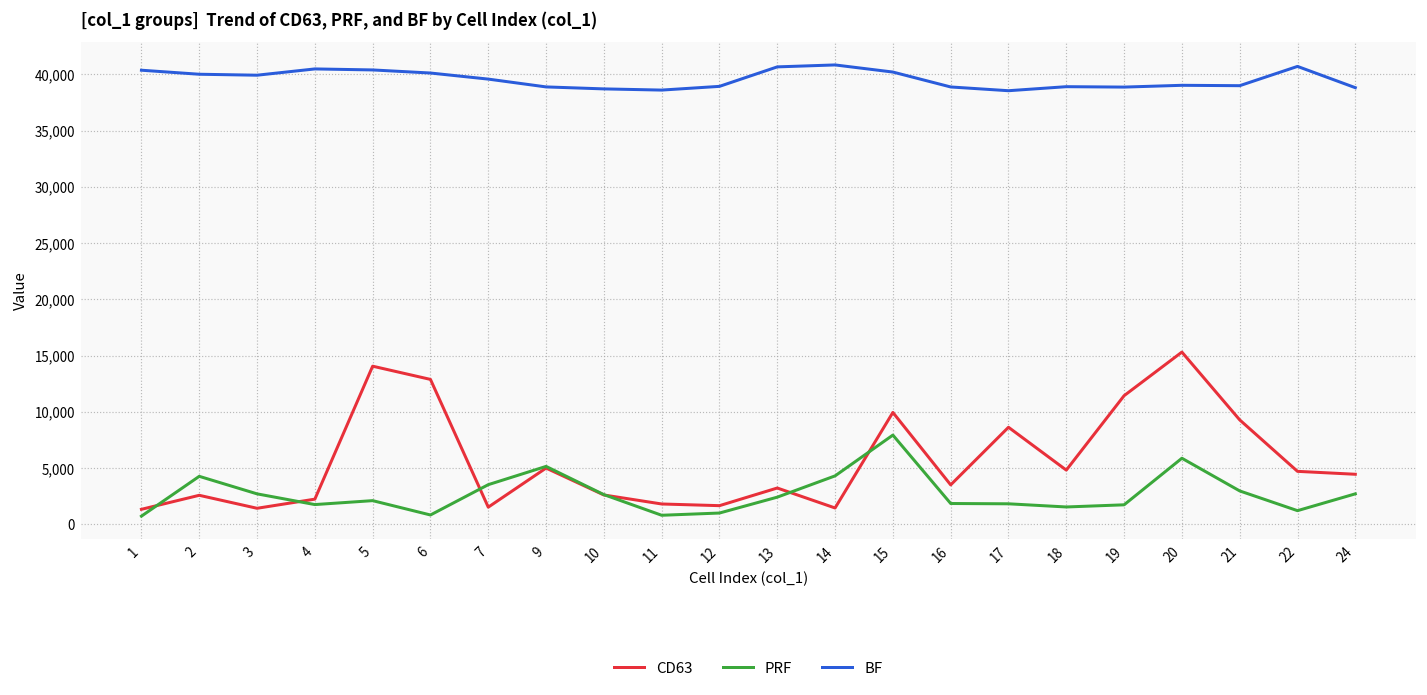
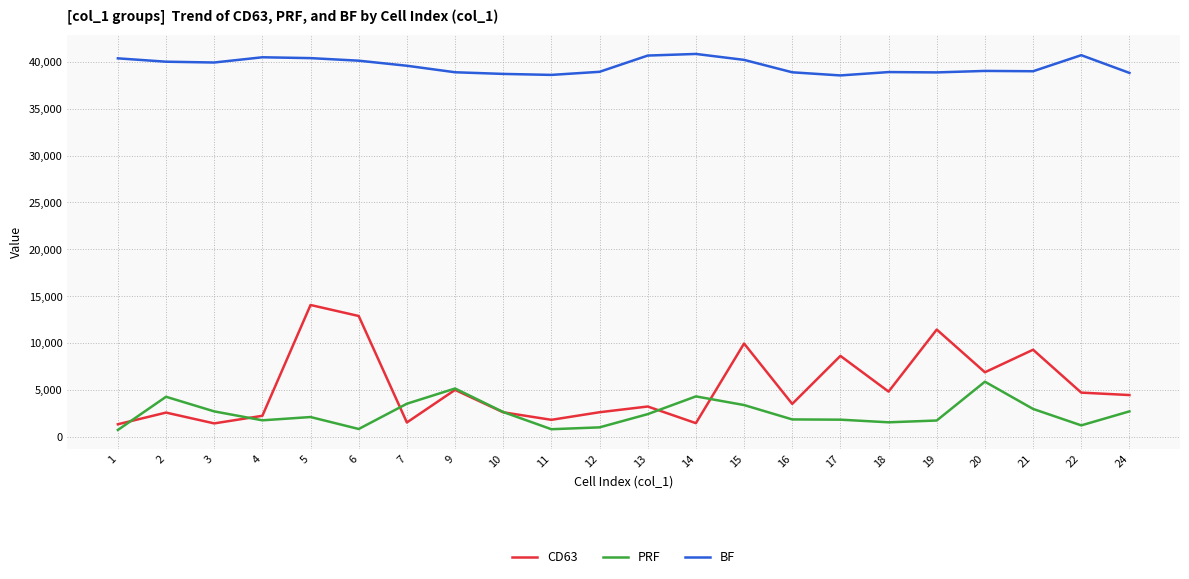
  {
    "CD63": {
      "1": "1,000",
      "2": "3,000",
      "3": "1,000",
      "4": "2,000",
      "5": "14,000",
      "6": "13,000",
      "7": "2,000",
      "11": "2,000",
-     "12": "2,000",
+     "12": "3,000",
      "13": "3,000",
      "14": "1,000",
      "15": "10,000",
      "16": "4,000",
      "17": "9,000",
      "18": "5,000",
      "19": "11,000",
-     "20": "15,000",
+     "20": "7,000",
      "21": "9,000",
      "22": "5,000",
      "24": "4,000"
    },
    "PRF": {
      "1": "1,000",
      "2": "4,000",
      "3": "3,000",
      "4": "2,000",
      "5": "2,000",
      "6": "1,000",
      "7": "4,000",
      "11": "1,000",
      "12": "1,000",
      "13": "2,000",
      "14": "4,000",
-     "15": "8,000",
+     "15": "3,000",
      "16": "2,000",
      "17": "2,000",
      "18": "2,000",
      "19": "2,000",
      "20": "6,000",
      "21": "3,000",
      "22": "1,000",
      "24": "3,000"
    },
    "BF": {
      "1": "40,000",
      "2": "40,000",
      "3": "40,000",
      "4": "40,000",
      "5": "40,000",
      "6": "40,000",
      "7": "40,000",
      "9": "39,000",
      "10": "39,000",
      "11": "39,000",
      "12": "39,000",
      "13": "41,000",
      "14": "41,000",
      "15": "40,000",
      "16": "39,000",
      "17": "39,000",
      "18": "39,000",
      "19": "39,000",
      "20": "39,000",
      "21": "39,000",
      "22": "41,000",
      "24": "39,000"
    }
  }
